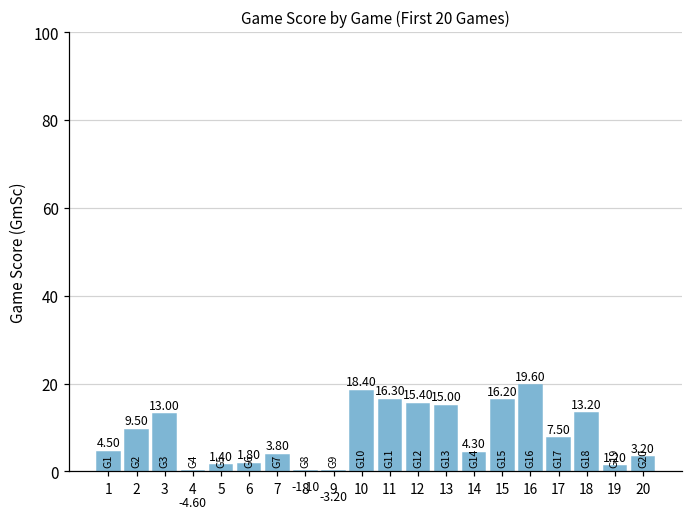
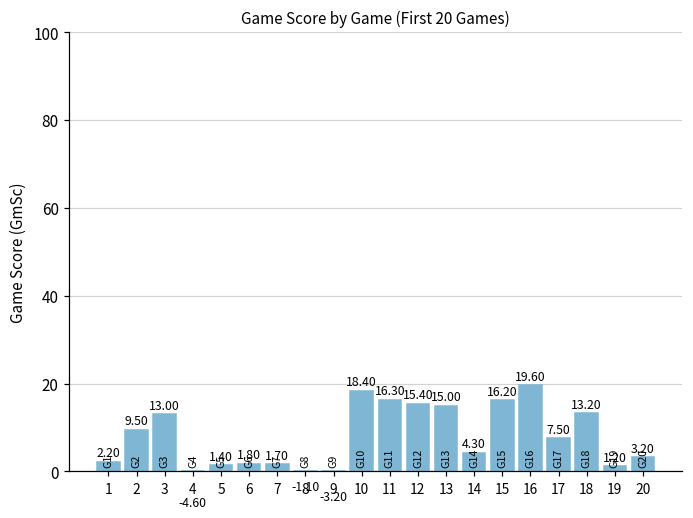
  {
-   "1": 4.50,
+   "1": 2.20,
    "2": 9.50,
    "3": 13.00,
-   "7": 3.80,
+   "7": 1.70,
    "10": 18.40,
    "11": 16.30,
    "12": 15.40,
    "13": 15.00,
    "14": 4.30,
    "15": 16.20,
    "16": 19.60,
    "17": 7.50,
    "18": 13.20
  }
